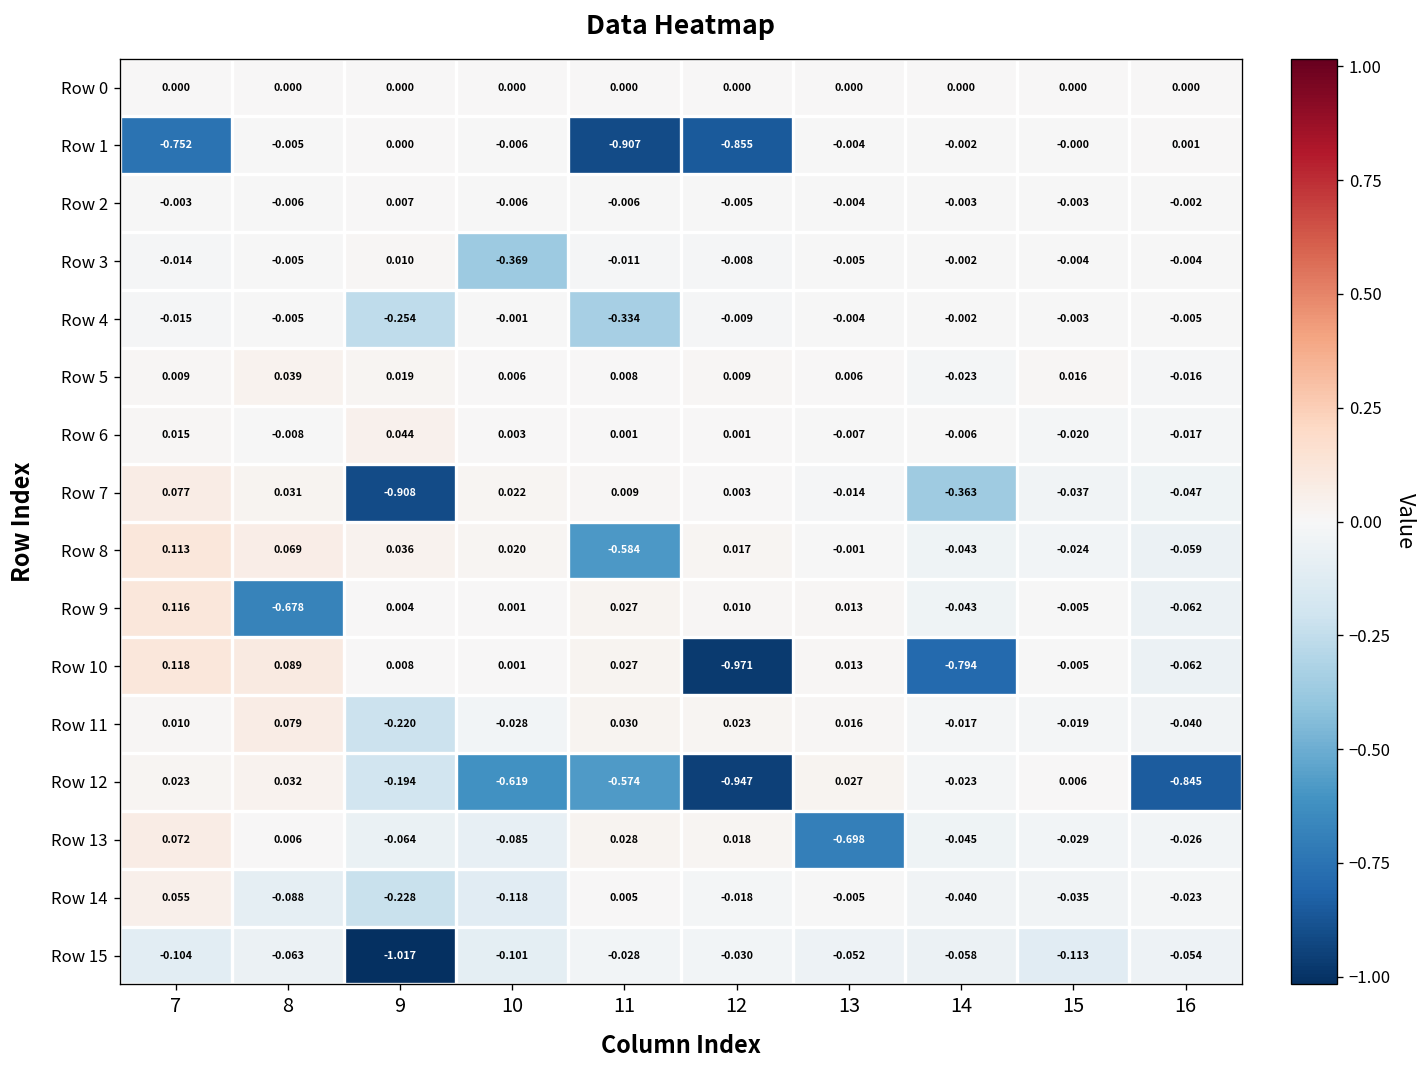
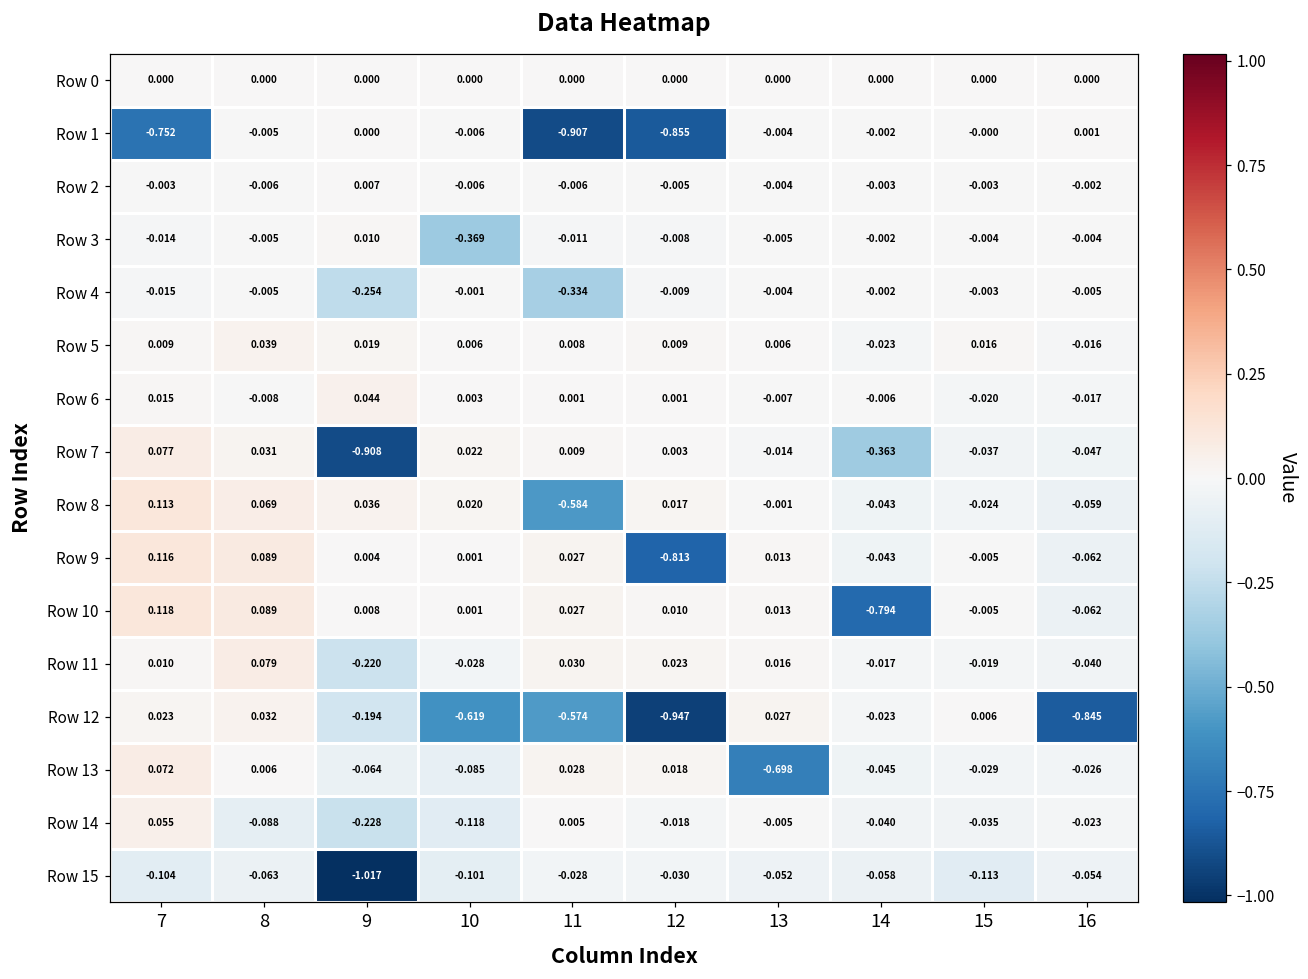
  {
    "Row 0": {
      "7": 0.000,
      "8": 0.000,
      "9": 0.000,
      "10": 0.000,
      "11": 0.000,
      "12": 0.000,
      "13": 0.000,
      "14": 0.000,
      "15": 0.000,
      "16": 0.000
    },
    "Row 1": {
      "7": -0.752,
      "8": -0.005,
      "9": 0.000,
      "10": -0.006,
      "11": -0.907,
      "12": -0.855,
      "13": -0.004,
      "14": -0.002,
      "15": -0.000,
      "16": 0.001
    },
    "Row 2": {
      "7": -0.003,
      "8": -0.006,
      "9": 0.007,
      "10": -0.006,
      "11": -0.006,
      "12": -0.005,
      "13": -0.004,
      "14": -0.003,
      "15": -0.003,
      "16": -0.002
    },
    "Row 3": {
      "7": -0.014,
      "8": -0.005,
      "9": 0.010,
      "10": -0.369,
      "11": -0.011,
      "12": -0.008,
      "13": -0.005,
      "14": -0.002,
      "15": -0.004,
      "16": -0.004
    },
    "Row 4": {
      "7": -0.015,
      "8": -0.005,
      "9": -0.254,
      "10": -0.001,
      "11": -0.334,
      "12": -0.009,
      "13": -0.004,
      "14": -0.002,
      "15": -0.003,
      "16": -0.005
    },
    "Row 5": {
      "7": 0.009,
      "8": 0.039,
      "9": 0.019,
      "10": 0.006,
      "11": 0.008,
      "12": 0.009,
      "13": 0.006,
      "14": -0.023,
      "15": 0.016,
      "16": -0.016
    },
    "Row 6": {
      "7": 0.015,
      "8": -0.008,
      "9": 0.044,
      "10": 0.003,
      "11": 0.001,
      "12": 0.001,
      "13": -0.007,
      "14": -0.006,
      "15": -0.020,
      "16": -0.017
    },
    "Row 7": {
      "7": 0.077,
      "8": 0.031,
      "9": -0.908,
      "10": 0.022,
      "11": 0.009,
      "12": 0.003,
      "13": -0.014,
      "14": -0.363,
      "15": -0.037,
      "16": -0.047
    },
    "Row 8": {
      "7": 0.113,
      "8": 0.069,
      "9": 0.036,
      "10": 0.020,
      "11": -0.584,
      "12": 0.017,
      "13": -0.001,
      "14": -0.043,
      "15": -0.024,
      "16": -0.059
    },
    "Row 9": {
      "7": 0.116,
-     "8": -0.678,
+     "8": 0.089,
      "9": 0.004,
      "10": 0.001,
      "11": 0.027,
-     "12": 0.010,
+     "12": -0.813,
      "13": 0.013,
      "14": -0.043,
      "15": -0.005,
      "16": -0.062
    },
    "Row 10": {
      "7": 0.118,
      "8": 0.089,
      "9": 0.008,
      "10": 0.001,
      "11": 0.027,
-     "12": -0.971,
+     "12": 0.010,
      "13": 0.013,
      "14": -0.794,
      "15": -0.005,
      "16": -0.062
    },
    "Row 11": {
      "7": 0.010,
      "8": 0.079,
      "9": -0.220,
      "10": -0.028,
      "11": 0.030,
      "12": 0.023,
      "13": 0.016,
      "14": -0.017,
      "15": -0.019,
      "16": -0.040
    },
    "Row 12": {
      "7": 0.023,
      "8": 0.032,
      "9": -0.194,
      "10": -0.619,
      "11": -0.574,
      "12": -0.947,
      "13": 0.027,
      "14": -0.023,
      "15": 0.006,
      "16": -0.845
    },
    "Row 13": {
      "7": 0.072,
      "8": 0.006,
      "9": -0.064,
      "10": -0.085,
      "11": 0.028,
      "12": 0.018,
      "13": -0.698,
      "14": -0.045,
      "15": -0.029,
      "16": -0.026
    },
    "Row 14": {
      "7": 0.055,
      "8": -0.088,
      "9": -0.228,
      "10": -0.118,
      "11": 0.005,
      "12": -0.018,
      "13": -0.005,
      "14": -0.040,
      "15": -0.035,
      "16": -0.023
    },
    "Row 15": {
      "7": -0.104,
      "8": -0.063,
      "9": -1.017,
      "10": -0.101,
      "11": -0.028,
      "12": -0.030,
      "13": -0.052,
      "14": -0.058,
      "15": -0.113,
      "16": -0.054
    }
  }
